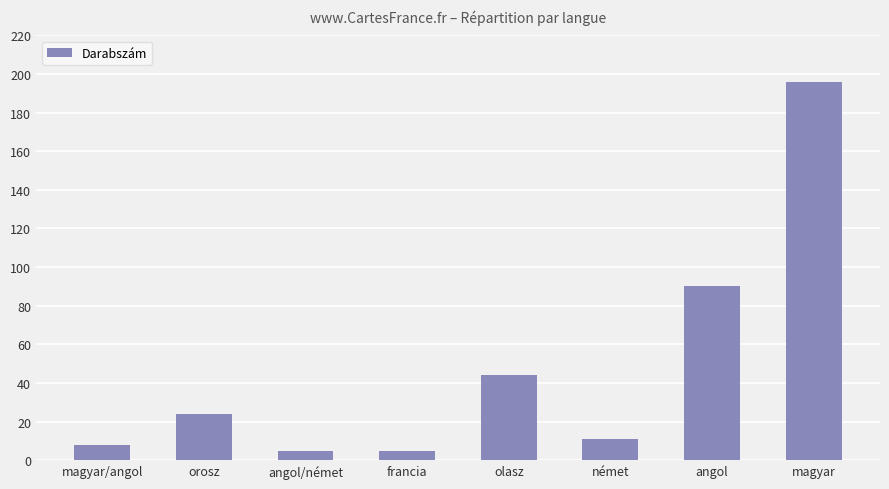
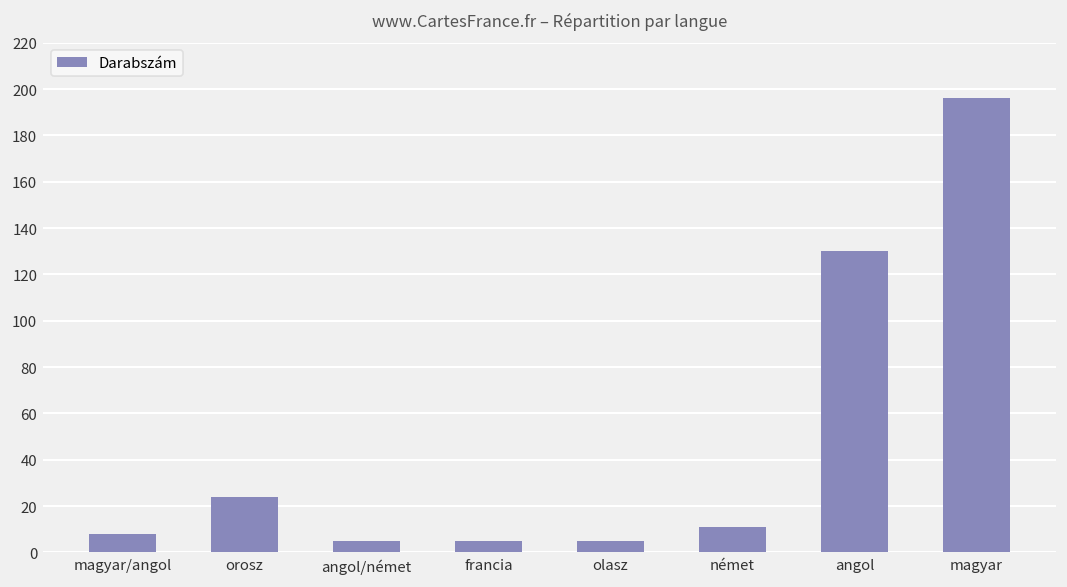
  {
    "magyar/angol": 8,
    "orosz": 24,
    "angol/német": 5,
    "francia": 5,
-   "olasz": 44,
+   "olasz": 5,
    "német": 11,
-   "angol": 90,
+   "angol": 130,
    "magyar": 196
  }
